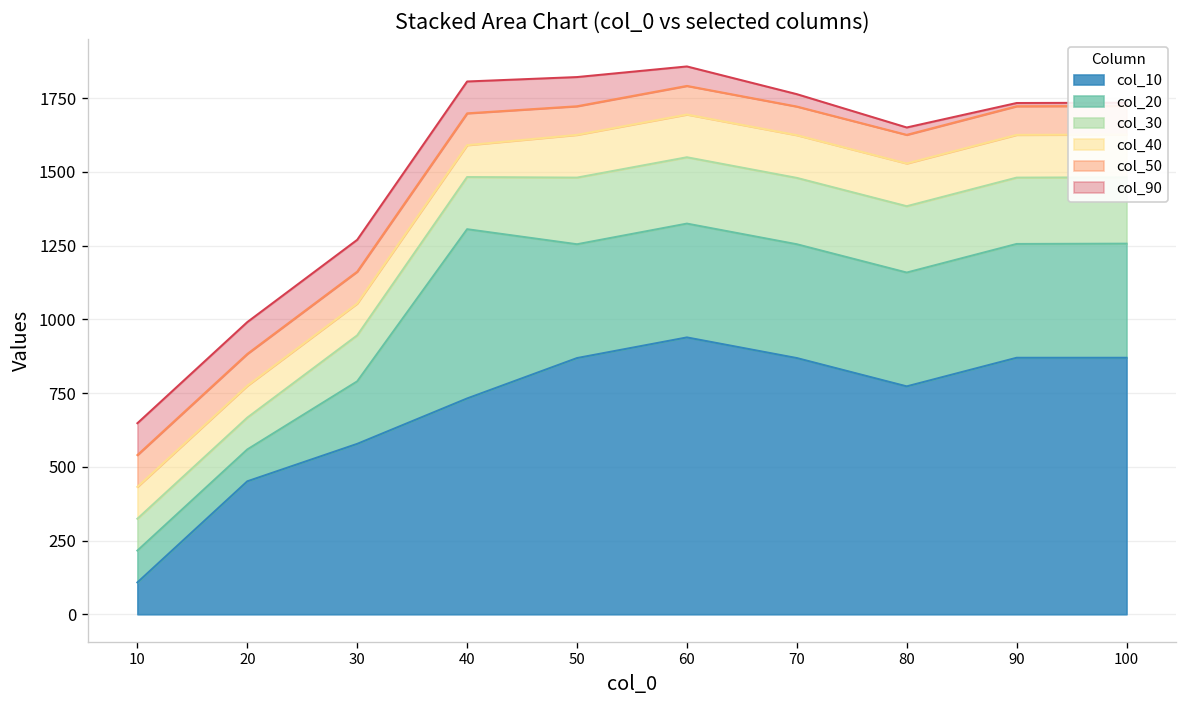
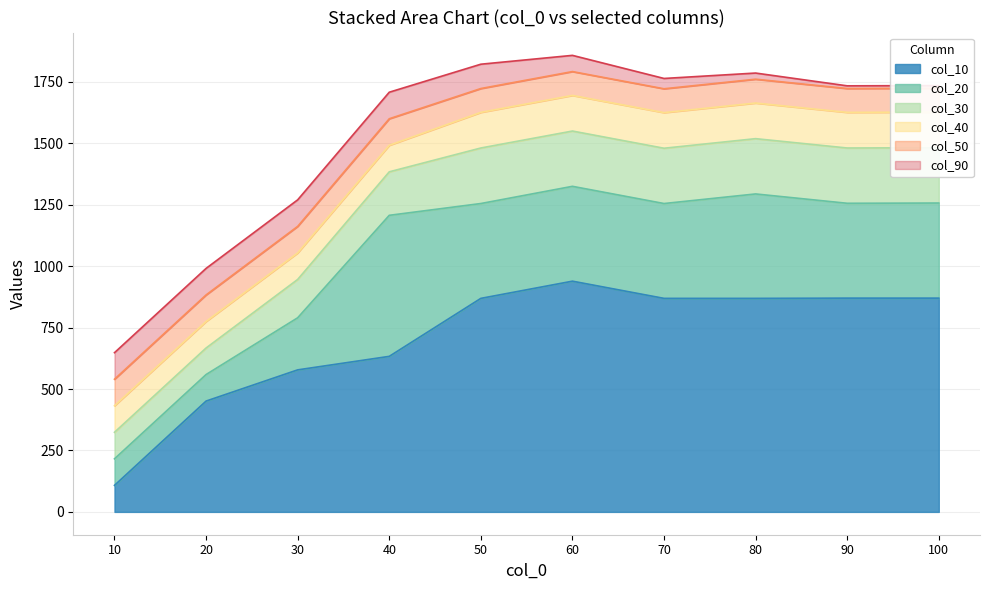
  {
    "col_10": {
      "10": 110,
      "20": 450,
      "30": 580,
-     "40": 730,
+     "40": 630,
      "50": 870,
      "60": 940,
      "70": 870,
-     "80": 770,
+     "80": 870,
      "90": 870,
      "100": 870
    },
    "col_20": {
      "10": 110,
      "20": 110,
      "30": 210,
      "40": 570,
      "50": 390,
      "60": 390,
      "70": 390,
-     "80": 390,
+     "80": 430,
      "90": 390,
      "100": 390
    },
    "col_30": {
      "10": 110,
      "20": 110,
      "30": 160,
      "40": 180,
      "50": 230,
      "60": 230,
      "70": 230,
      "80": 230,
      "90": 230
    }
  }
